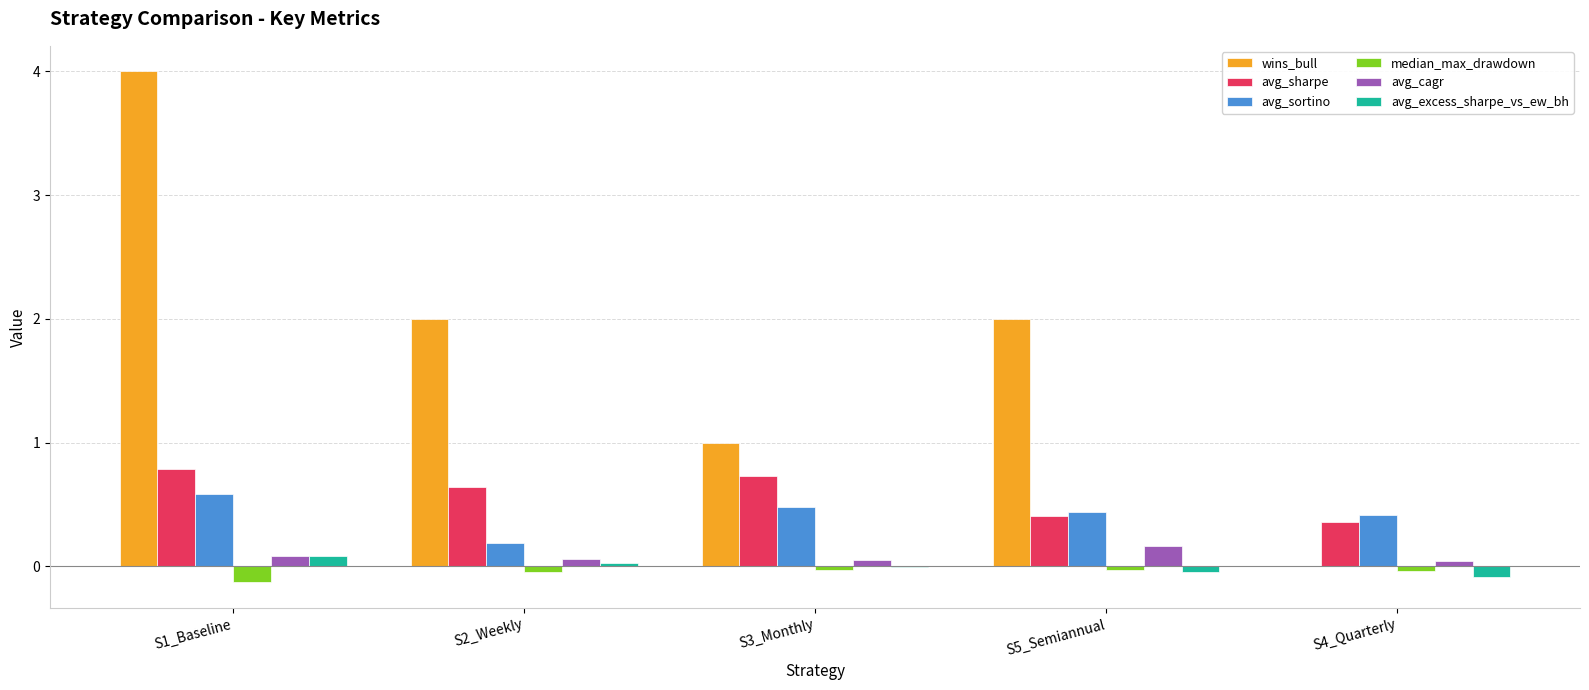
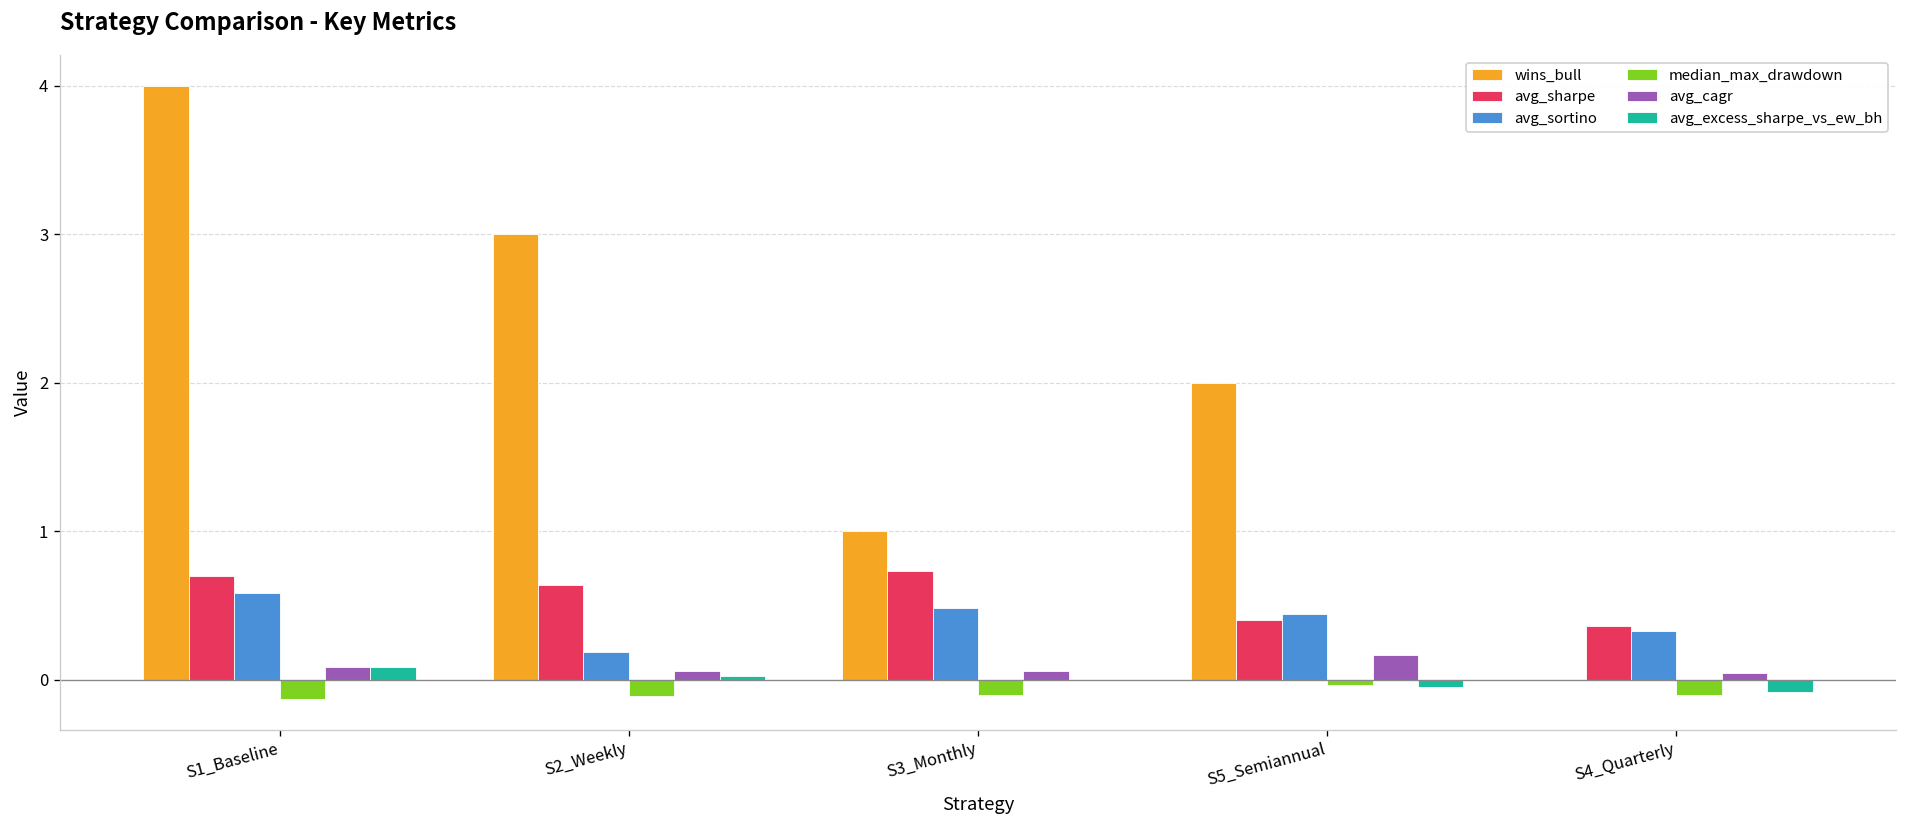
  {
    "wins_bull": {
      "S1_Baseline": 4,
-     "S2_Weekly": 2,
+     "S2_Weekly": 3,
      "S3_Monthly": 1,
      "S5_Semiannual": 2,
      "S4_Quarterly": 0
    },
    "avg_sharpe": {
-     "S1_Baseline": 0.79,
+     "S1_Baseline": 0.70,
      "S2_Weekly": 0.64,
      "S3_Monthly": 0.73,
      "S5_Semiannual": 0.41,
      "S4_Quarterly": 0.36
    },
    "avg_sortino": {
      "S1_Baseline": 0.58,
      "S2_Weekly": 0.19,
      "S3_Monthly": 0.48,
      "S5_Semiannual": 0.44,
-     "S4_Quarterly": 0.41
+     "S4_Quarterly": 0.33
    },
    "median_max_drawdown": {
      "S1_Baseline": -0.13,
-     "S2_Weekly": -0.04,
-     "S3_Monthly": -0.03,
+     "S2_Weekly": -0.11,
+     "S3_Monthly": -0.10,
      "S5_Semiannual": -0.03,
-     "S4_Quarterly": -0.04
+     "S4_Quarterly": -0.10
    },
    "avg_cagr": {
      "S1_Baseline": 0.09,
      "S2_Weekly": 0.06,
      "S3_Monthly": 0.06,
      "S5_Semiannual": 0.17,
      "S4_Quarterly": 0.04
    },
    "avg_excess_sharpe_vs_ew_bh": {
      "S1_Baseline": 0.09,
      "S2_Weekly": 0.02,
      "S5_Semiannual": -0.05,
      "S4_Quarterly": -0.09
    }
  }
